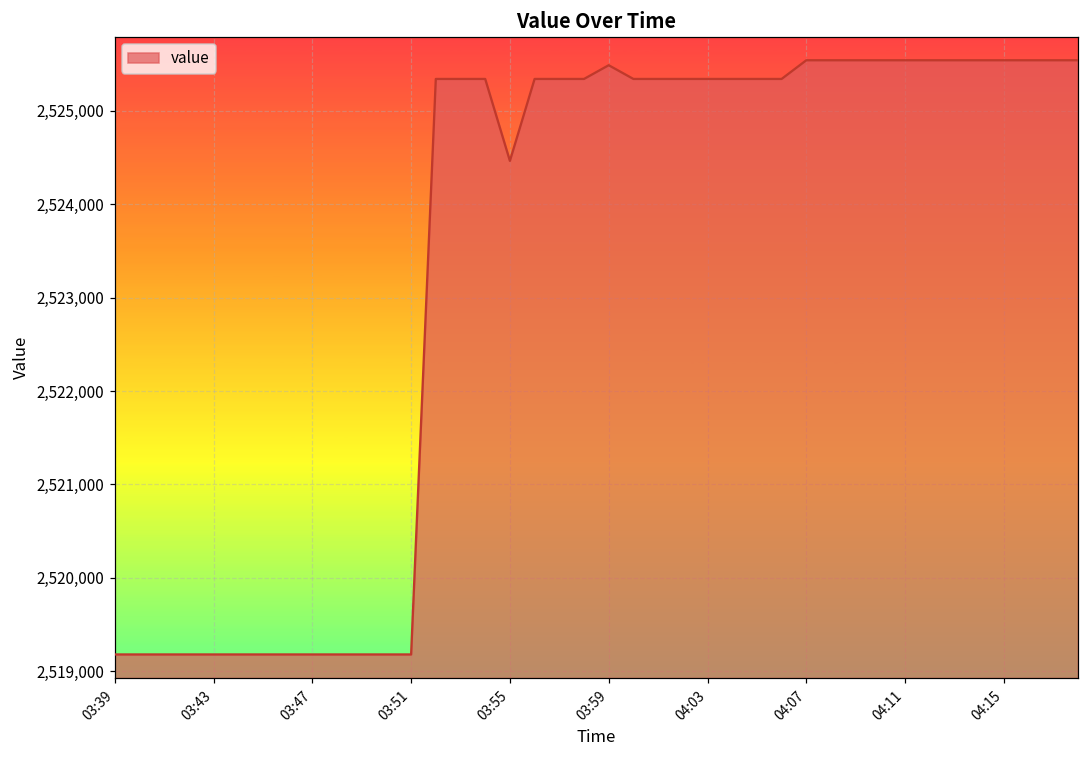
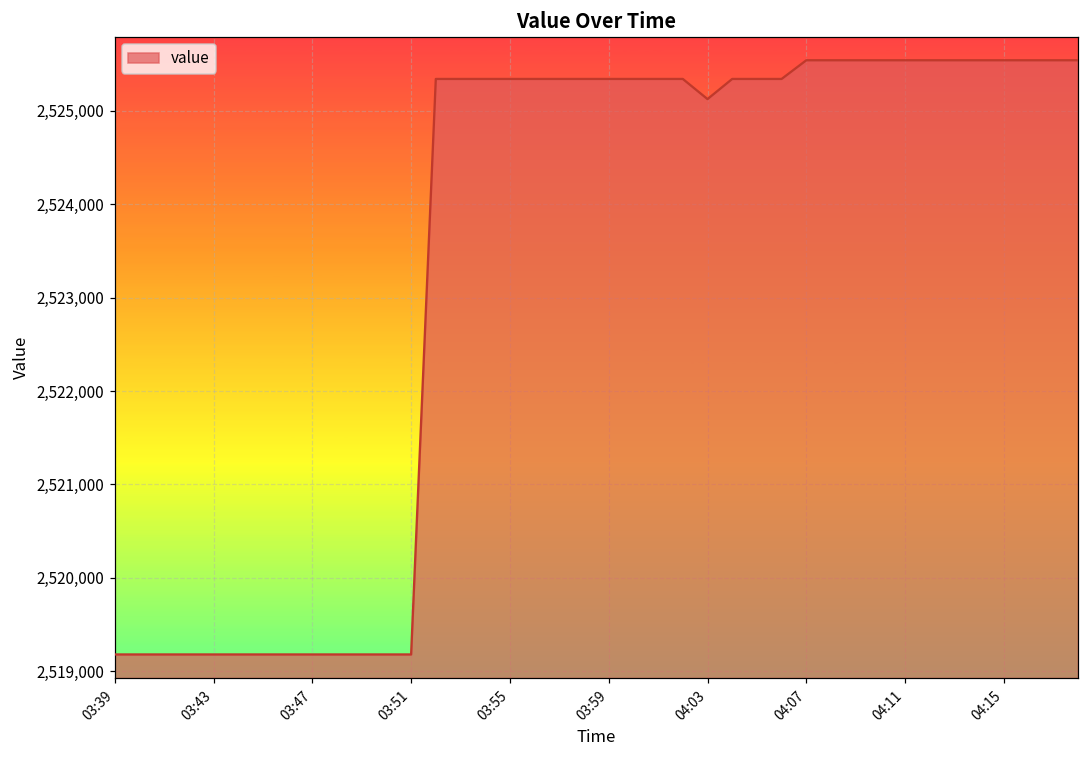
  {
    "03:39": "2,519,200",
    "03:43": "2,519,200",
    "03:47": "2,519,200",
    "03:51": "2,519,200",
-   "03:55": "2,524,500",
-   "03:59": "2,525,500",
-   "04:03": "2,525,300",
+   "03:55": "2,525,300",
+   "03:59": "2,525,300",
+   "04:03": "2,525,100",
    "04:07": "2,525,500",
    "04:11": "2,525,500",
    "04:15": "2,525,500"
  }
